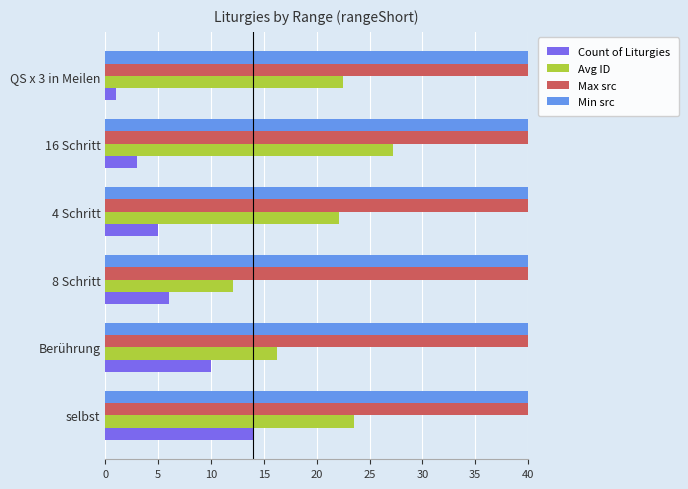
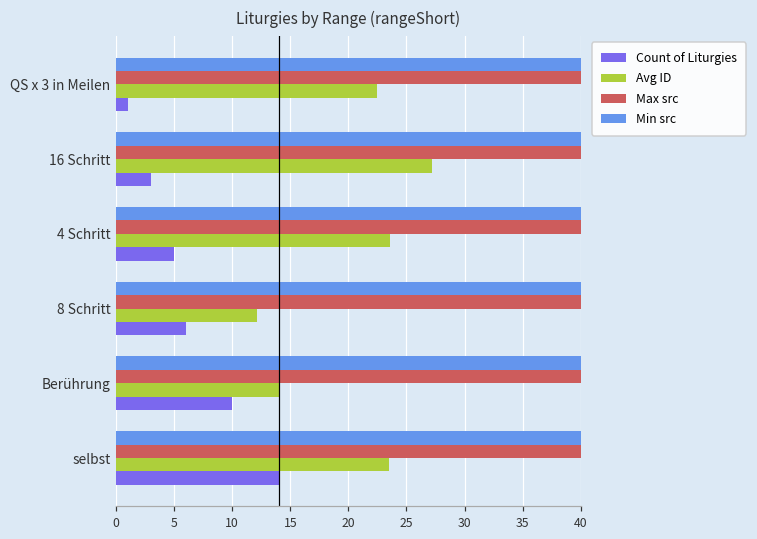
  {
    "Avg ID": {
      "QS x 3 in Meilen": 22.5,
      "16 Schritt": 27.2,
-     "4 Schritt": 22.1,
+     "4 Schritt": 23.6,
      "8 Schritt": 12.1,
-     "Berührung": 16.2,
+     "Berührung": 14.1,
      "selbst": 23.5
    }
  }
